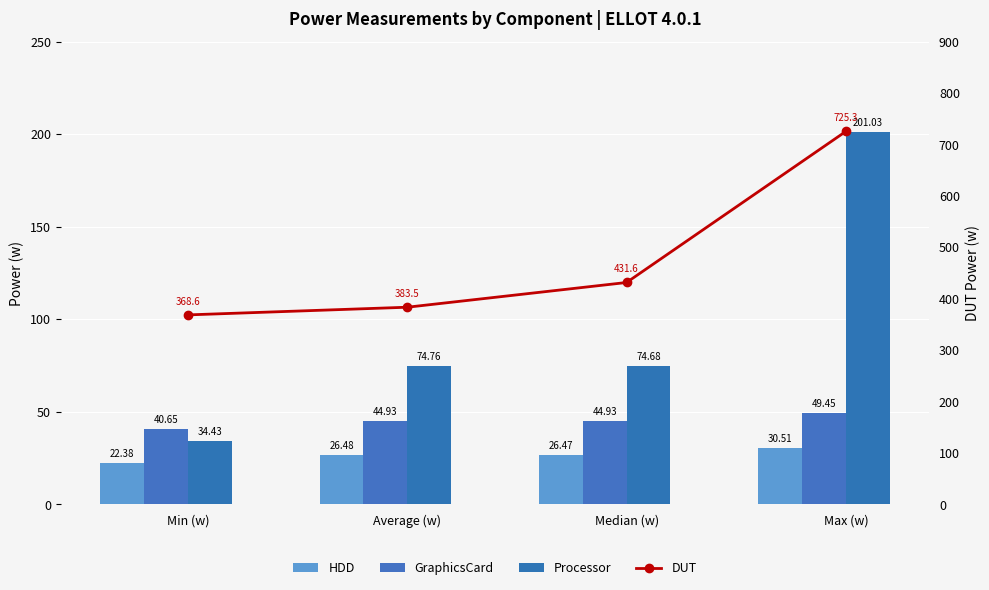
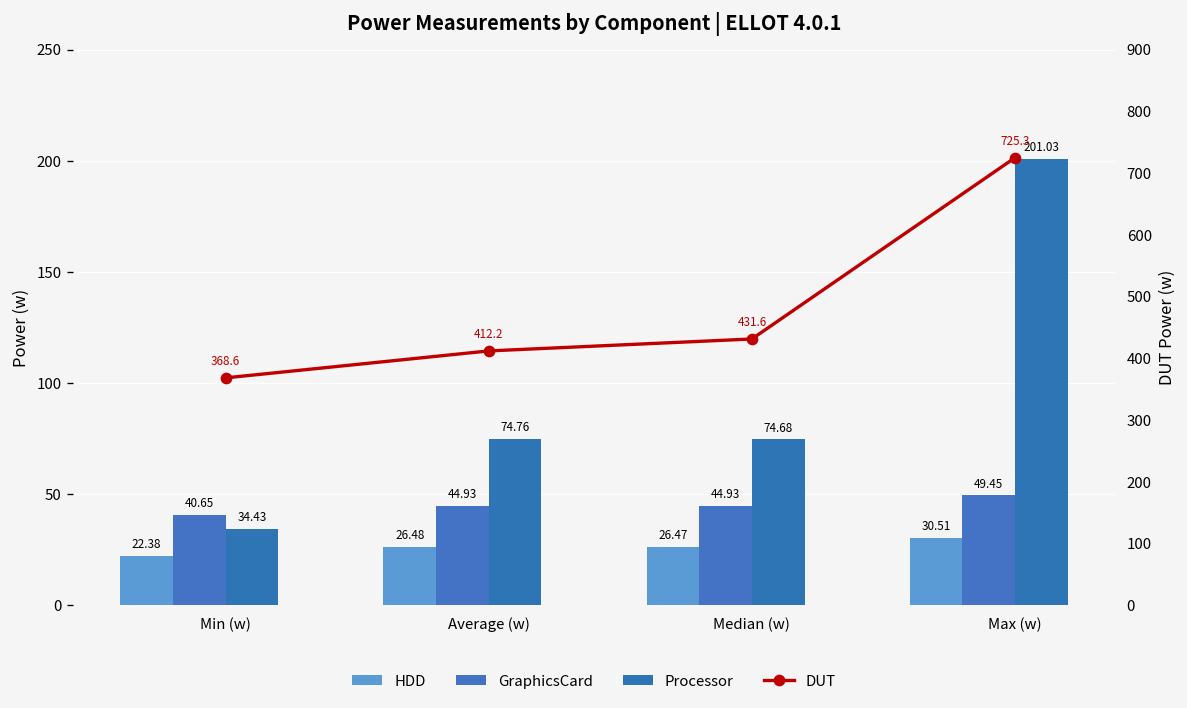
  {
    "DUT": {
      "Min (w)": 368.6,
-     "Average (w)": 383.5,
+     "Average (w)": 412.2,
      "Median (w)": 431.6,
      "Max (w)": 725.3
    }
  }
